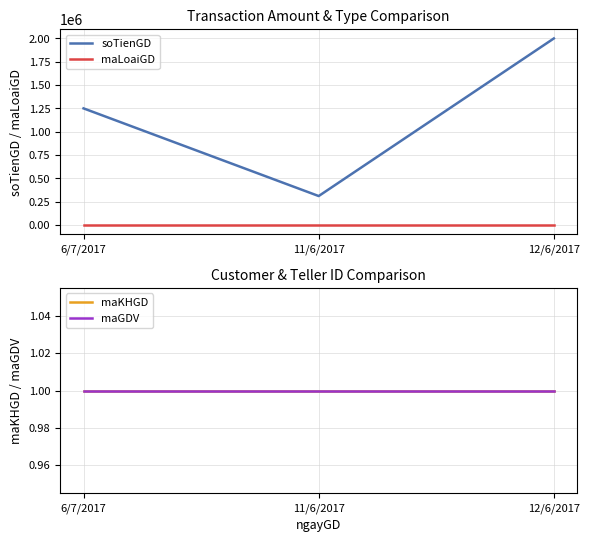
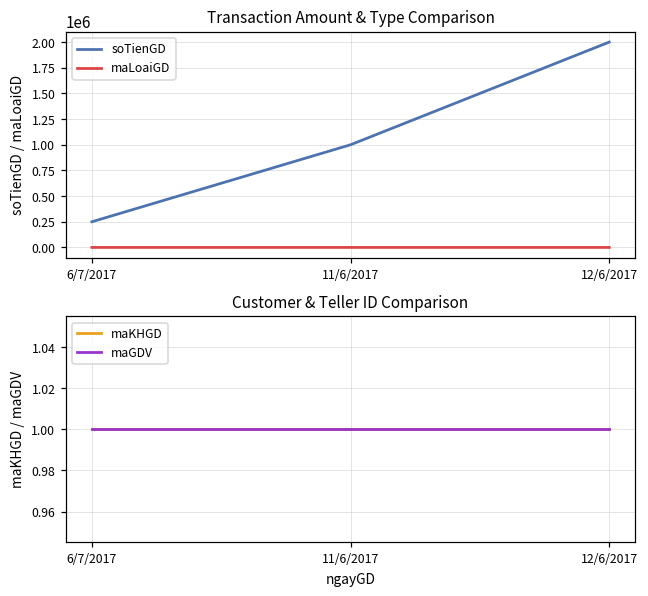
  {
    "Transaction Amount & Type Comparison": {
      "soTienGD": {
-       "6/7/2017": 1300000,
-       "11/6/2017": 300000,
+       "6/7/2017": 300000,
+       "11/6/2017": 1000000,
        "12/6/2017": 2000000
      },
      "maLoaiGD": {
        "6/7/2017": 0,
        "11/6/2017": 0,
        "12/6/2017": 0
      }
    },
    "Customer & Teller ID Comparison": {
      "6/7/2017": 1.000,
      "11/6/2017": 1.000,
      "12/6/2017": 1.000
    }
  }
